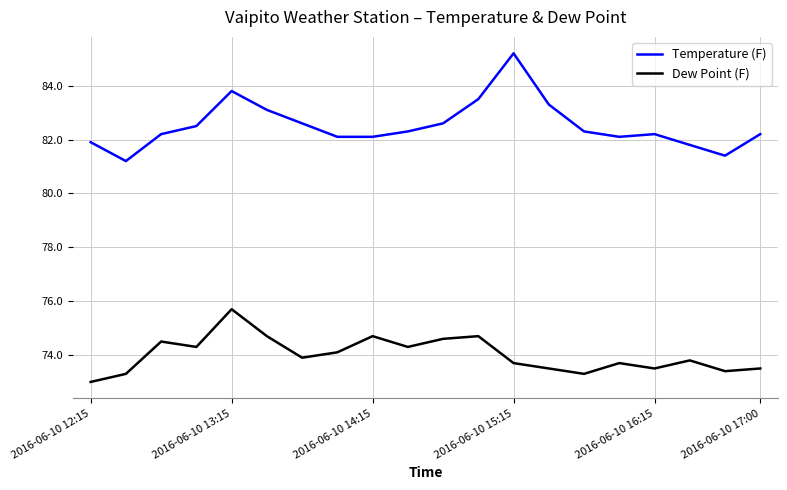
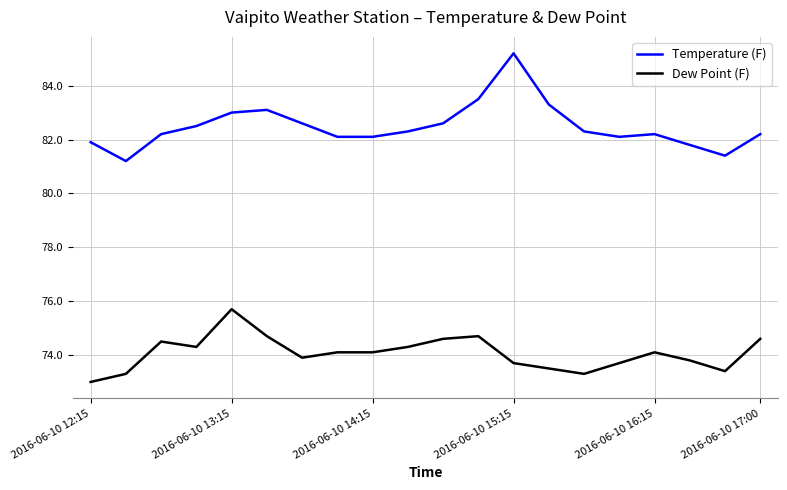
  {
    "Temperature (F)": {
      "2016-06-10 12:15": 81.9,
-     "2016-06-10 13:15": 83.8,
+     "2016-06-10 13:15": 83.0,
      "2016-06-10 14:15": 82.1,
      "2016-06-10 15:15": 85.2,
      "2016-06-10 16:15": 82.2,
      "2016-06-10 17:00": 82.2
    },
    "Dew Point (F)": {
      "2016-06-10 12:15": 73.0,
      "2016-06-10 13:15": 75.7,
-     "2016-06-10 14:15": 74.7,
+     "2016-06-10 14:15": 74.1,
      "2016-06-10 15:15": 73.7,
-     "2016-06-10 16:15": 73.5,
-     "2016-06-10 17:00": 73.5
+     "2016-06-10 16:15": 74.1,
+     "2016-06-10 17:00": 74.6
    }
  }
